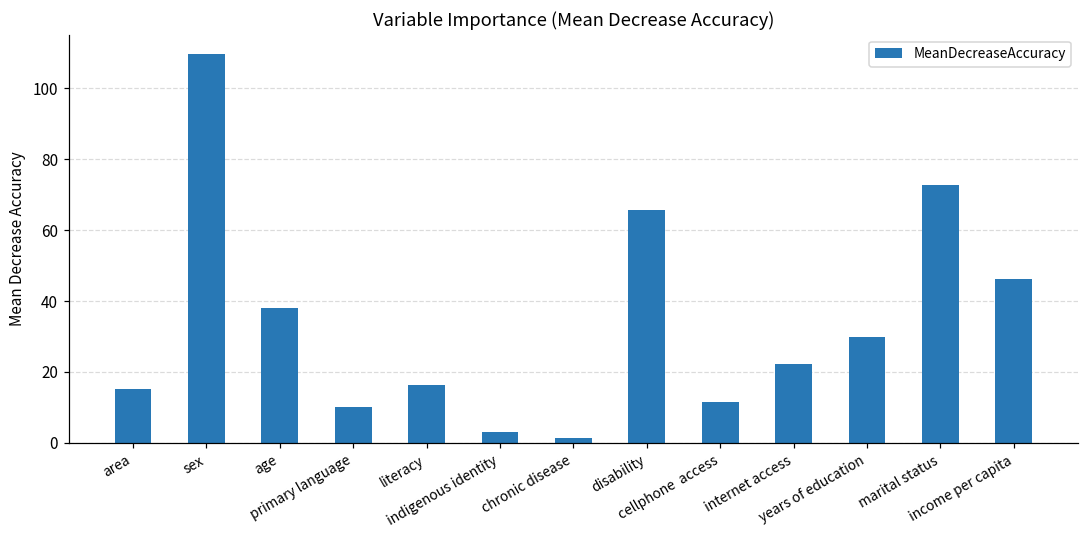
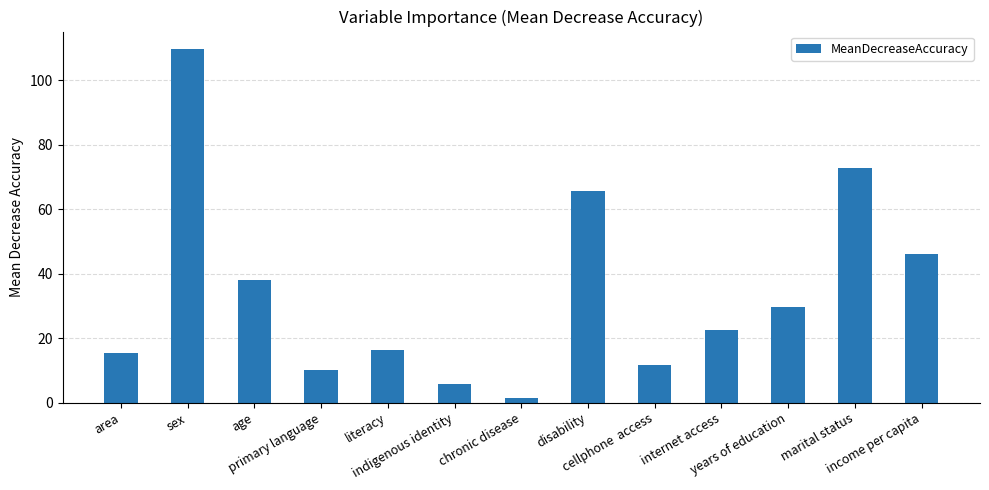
  {
    "area": 15,
    "sex": 110,
    "age": 38,
    "primary language": 10,
    "literacy": 16,
-   "indigenous identity": 3,
+   "indigenous identity": 6,
    "chronic disease": 2,
    "disability": 66,
    "cellphone access": 12,
    "internet access": 22,
    "years of education": 30,
    "marital status": 73,
    "income per capita": 46
  }
